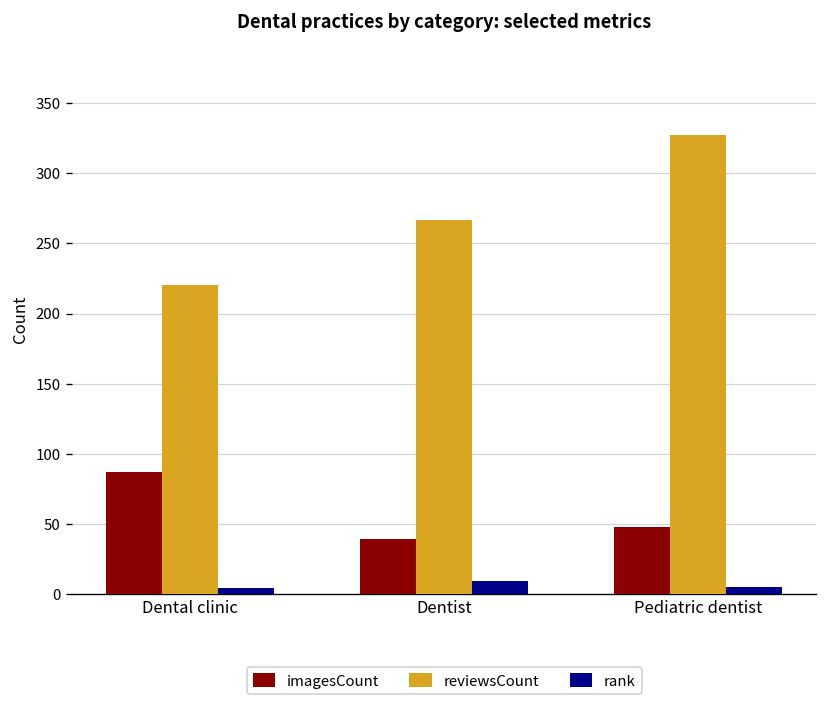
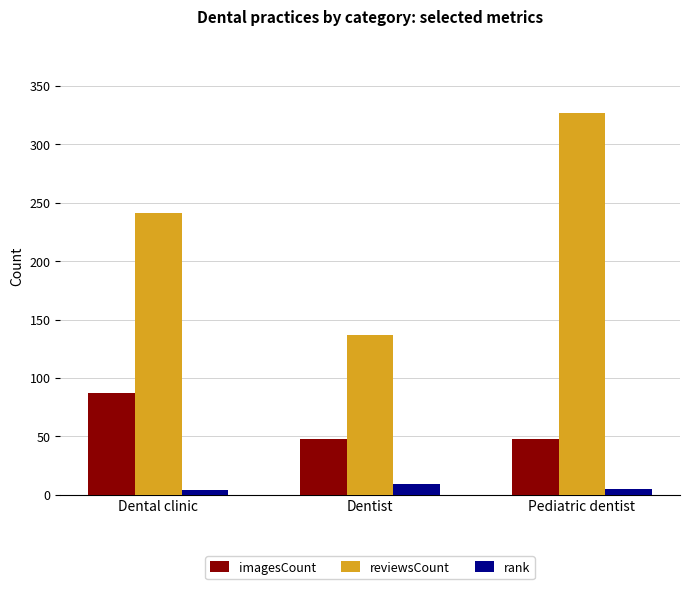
  {
    "imagesCount": {
      "Dental clinic": 87,
-     "Dentist": 39,
+     "Dentist": 48,
      "Pediatric dentist": 48
    },
    "reviewsCount": {
-     "Dental clinic": 220,
-     "Dentist": 267,
+     "Dental clinic": 241,
+     "Dentist": 137,
      "Pediatric dentist": 327
    },
    "rank": {
      "Dental clinic": 4,
      "Dentist": 9,
      "Pediatric dentist": 5
    }
  }
